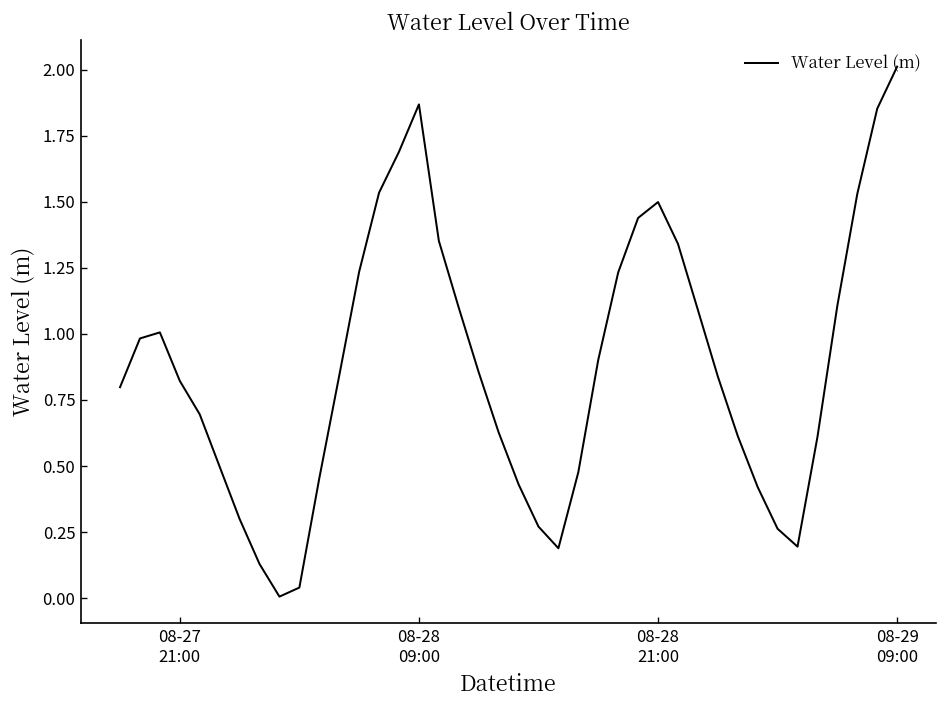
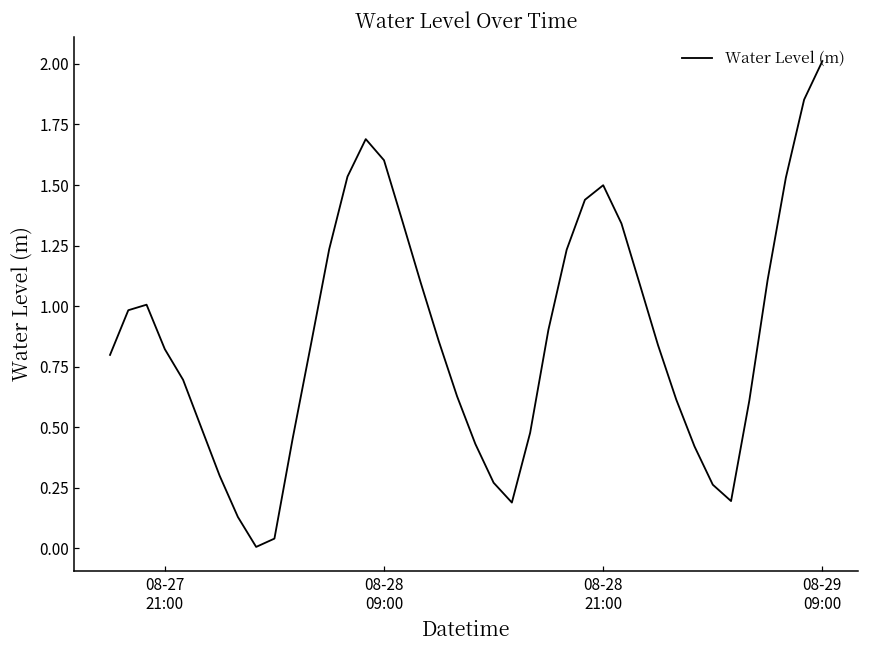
  {
    "08-27 21:00": 0.82,
-   "08-28 09:00": 1.87,
+   "08-28 09:00": 1.60,
    "08-28 21:00": 1.50,
    "08-29 09:00": 2.01
  }
